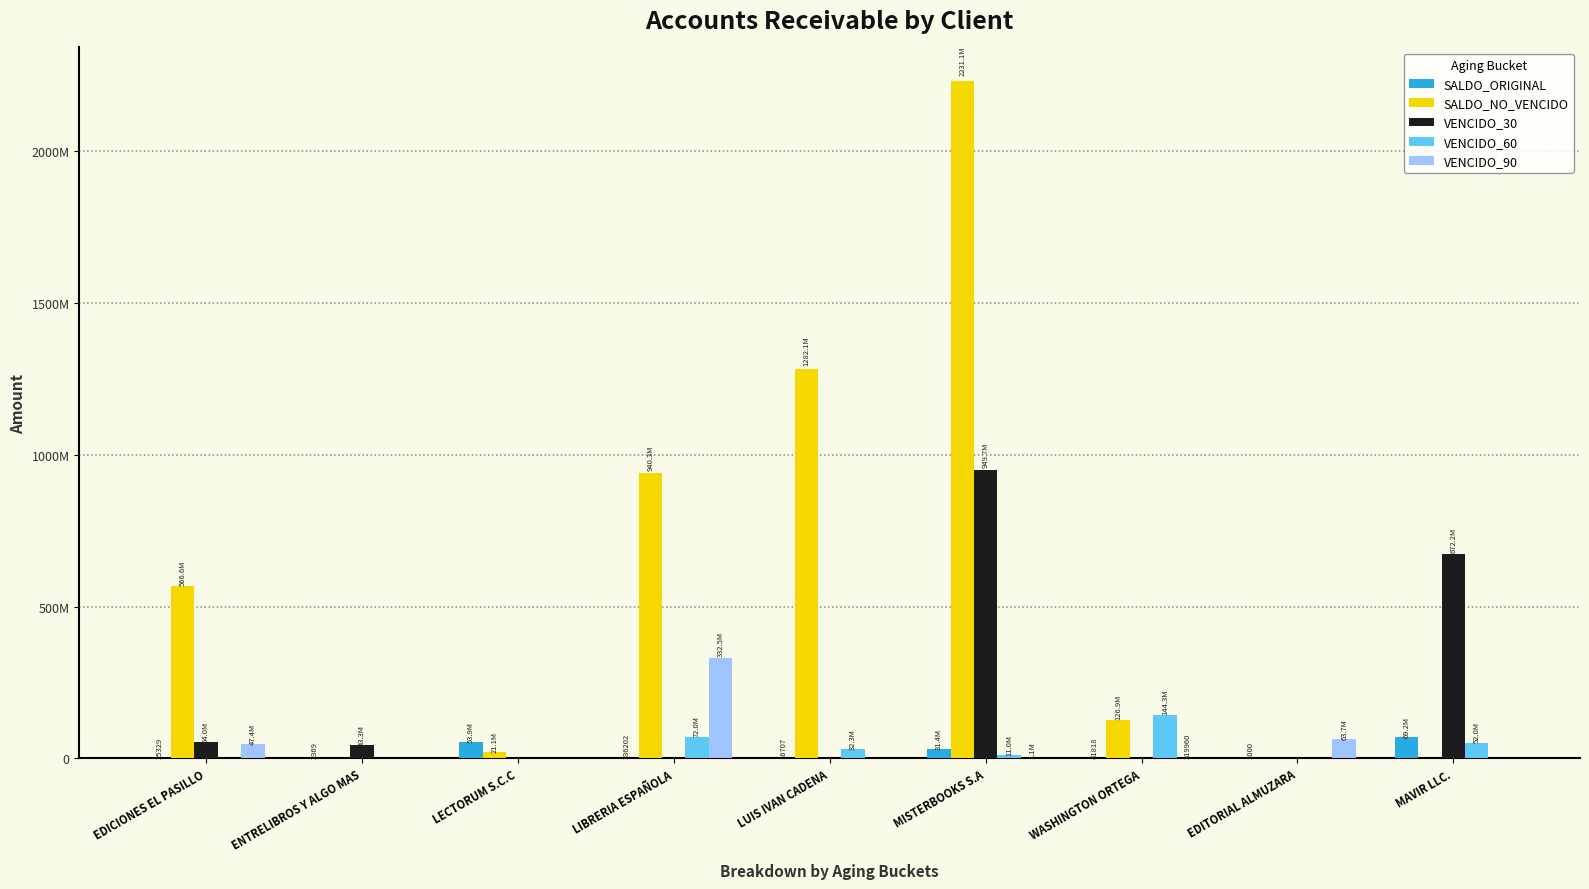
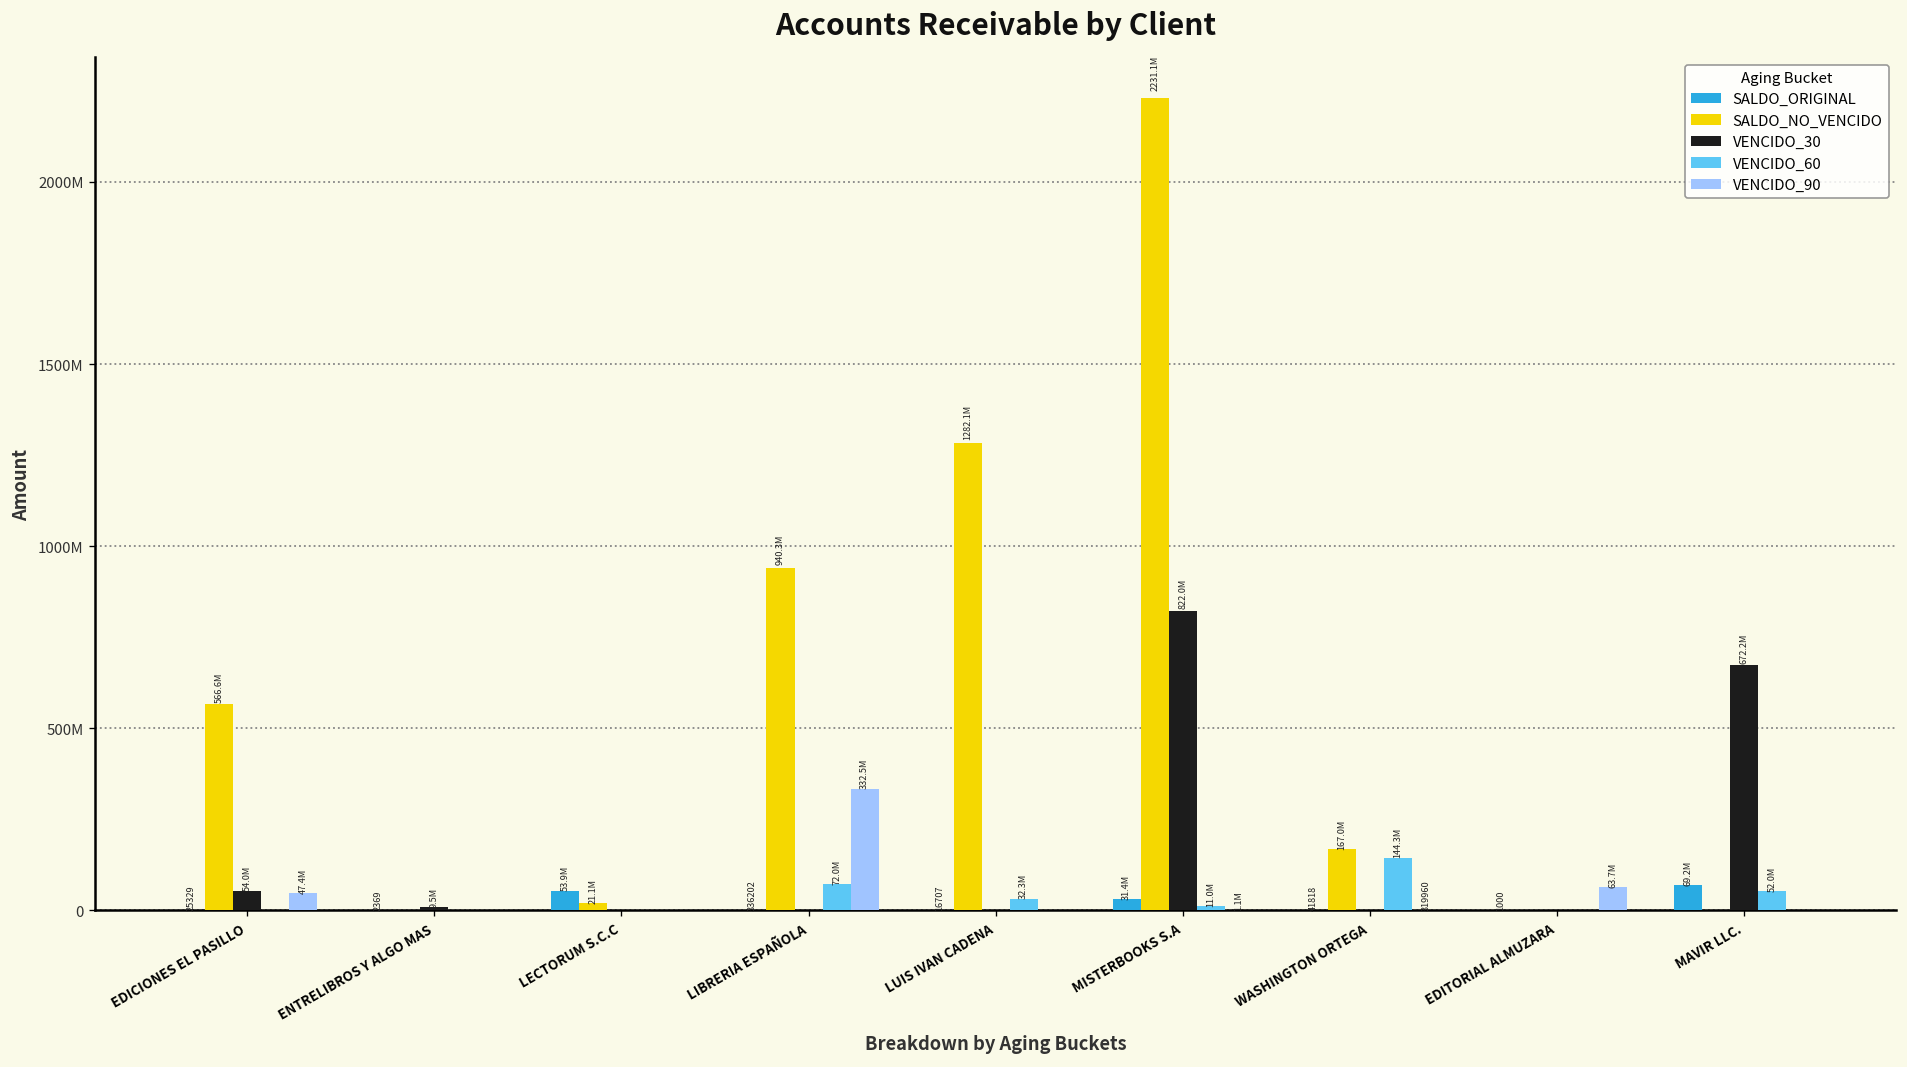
  {
    "SALDO_ORIGINAL": {
      "EDICIONES EL PASILLO": "25329",
      "ENTRELIBROS Y ALGO MAS": "2369",
      "LECTORUM S.C.C": "53.9M",
      "LIBRERIA ESPAÑOLA": "336202",
      "LUIS IVAN CADENA": "16707",
      "MISTERBOOKS S.A": "31.4M",
      "WASHINGTON ORTEGA": "41818",
      "EDITORIAL ALMUZARA": "1000",
      "MAVIR LLC.": "69.2M"
    },
    "SALDO_NO_VENCIDO": {
      "EDICIONES EL PASILLO": "566.6M",
      "LECTORUM S.C.C": "21.1M",
      "LIBRERIA ESPAÑOLA": "940.3M",
      "LUIS IVAN CADENA": "1282.1M",
      "MISTERBOOKS S.A": "2231.1M",
-     "WASHINGTON ORTEGA": "126.9M"
+     "WASHINGTON ORTEGA": "167.0M"
    },
    "VENCIDO_30": {
      "EDICIONES EL PASILLO": "54.0M",
-     "ENTRELIBROS Y ALGO MAS": "43.3M",
-     "MISTERBOOKS S.A": "949.7M",
+     "ENTRELIBROS Y ALGO MAS": "9.5M",
+     "MISTERBOOKS S.A": "822.0M",
      "MAVIR LLC.": "672.2M"
    },
    "VENCIDO_60": {
      "LIBRERIA ESPAÑOLA": "72.0M",
      "LUIS IVAN CADENA": "32.3M",
      "MISTERBOOKS S.A": "11.0M",
      "WASHINGTON ORTEGA": "144.3M",
      "MAVIR LLC.": "52.0M"
    },
    "VENCIDO_90": {
      "EDICIONES EL PASILLO": "47.4M",
      "LIBRERIA ESPAÑOLA": "332.5M",
      "MISTERBOOKS S.A": "1.1M",
      "WASHINGTON ORTEGA": "319960",
      "EDITORIAL ALMUZARA": "63.7M"
    }
  }
